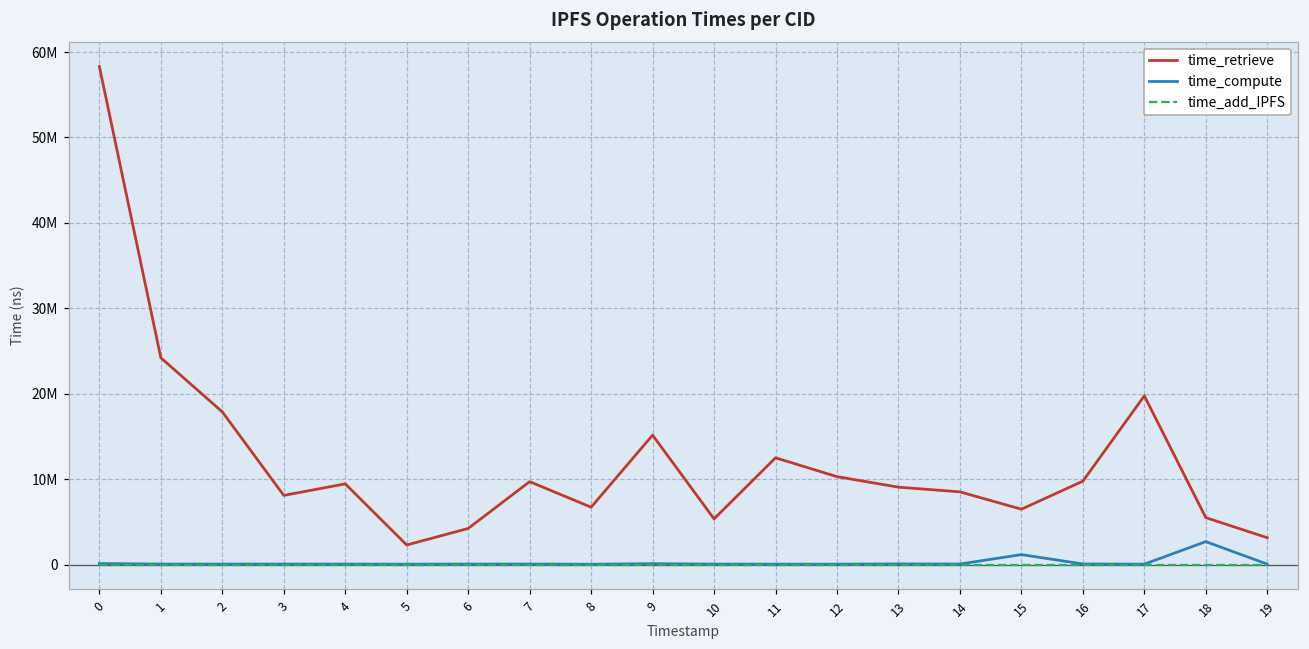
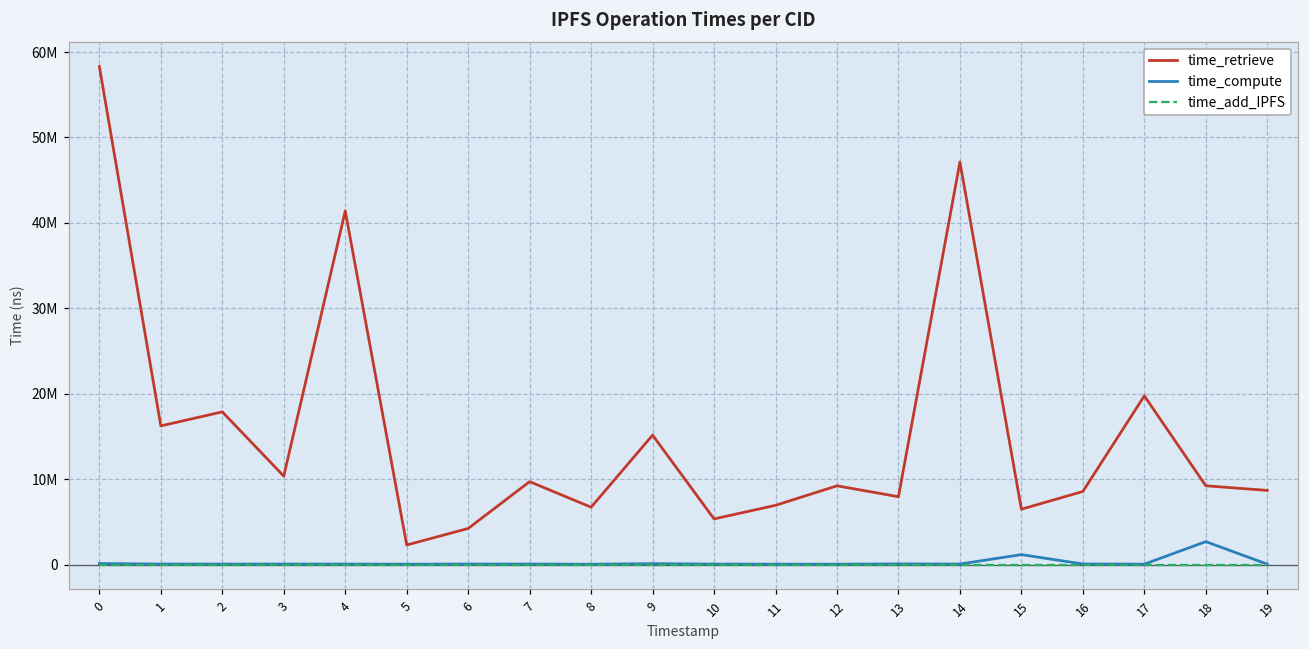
  {
    "time_retrieve": {
      "0": 58000000,
-     "1": 24000000,
+     "1": 16000000,
      "2": 18000000,
-     "3": 8000000,
-     "4": 9000000,
+     "3": 10000000,
+     "4": 41000000,
      "5": 2000000,
      "6": 4000000,
      "7": 10000000,
      "8": 7000000,
      "9": 15000000,
      "10": 5000000,
-     "11": 13000000,
-     "12": 10000000,
-     "13": 9000000,
-     "14": 9000000,
+     "11": 7000000,
+     "12": 9000000,
+     "13": 8000000,
+     "14": 47000000,
      "15": 6000000,
-     "16": 10000000,
+     "16": 9000000,
      "17": 20000000,
-     "18": 5000000,
-     "19": 3000000
+     "18": 9000000,
+     "19": 9000000
    },
    "time_compute": {
      "15": 1000000,
      "18": 3000000
    },
    "time_add_IPFS": {
      "15": 0,
      "18": 0
    }
  }
